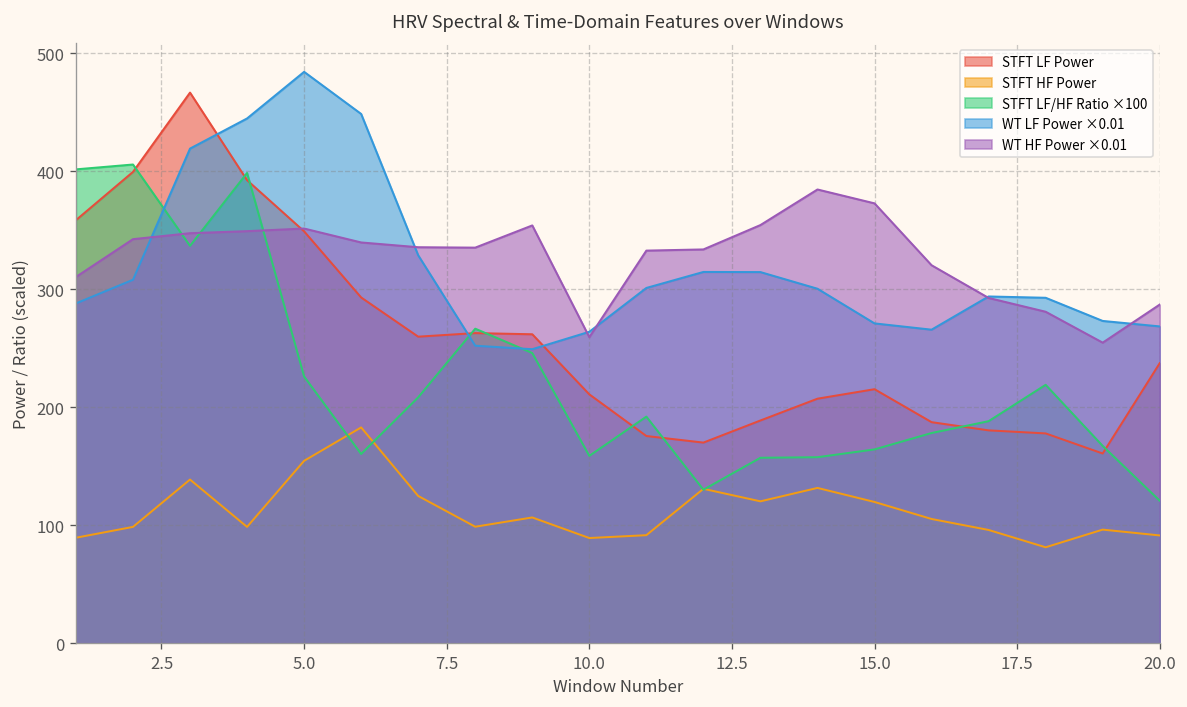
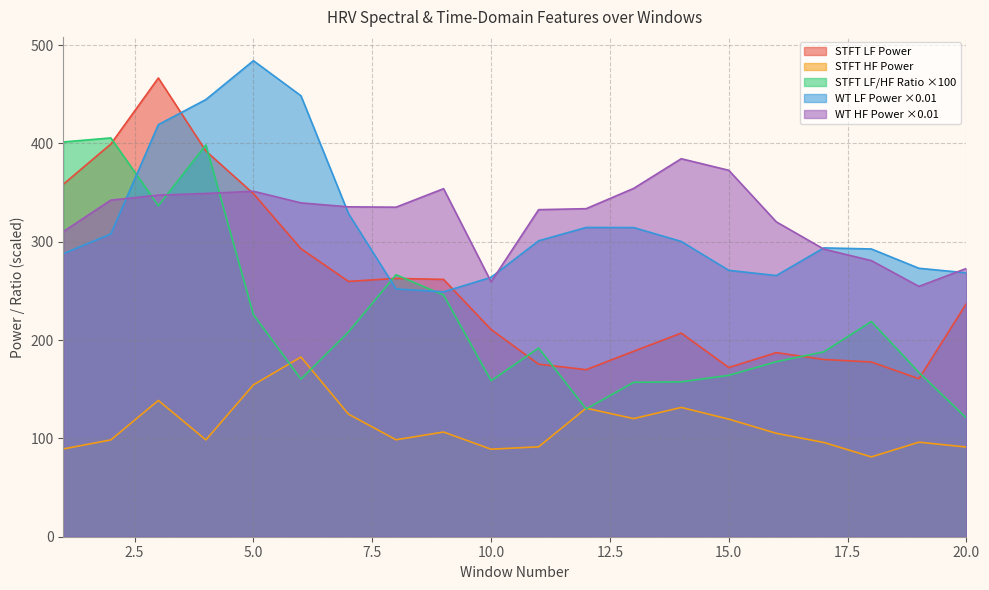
  {
    "STFT LF Power": {
      "10.0": 210,
-     "15.0": 220,
+     "15.0": 170,
      "20.0": 240
    },
    "STFT HF Power": {
      "5.0": 150,
      "10.0": 90,
      "15.0": 120,
      "20.0": 90
    },
    "STFT LF/HF Ratio ×100": {
      "5.0": 230,
      "10.0": 160,
      "15.0": 160,
      "20.0": 120
    },
    "WT LF Power ×0.01": {
      "5.0": 480,
      "10.0": 260,
      "15.0": 270,
      "20.0": 270
    },
    "WT HF Power ×0.01": {
      "10.0": 260,
      "15.0": 370,
-     "20.0": 290
+     "20.0": 270
    }
  }
